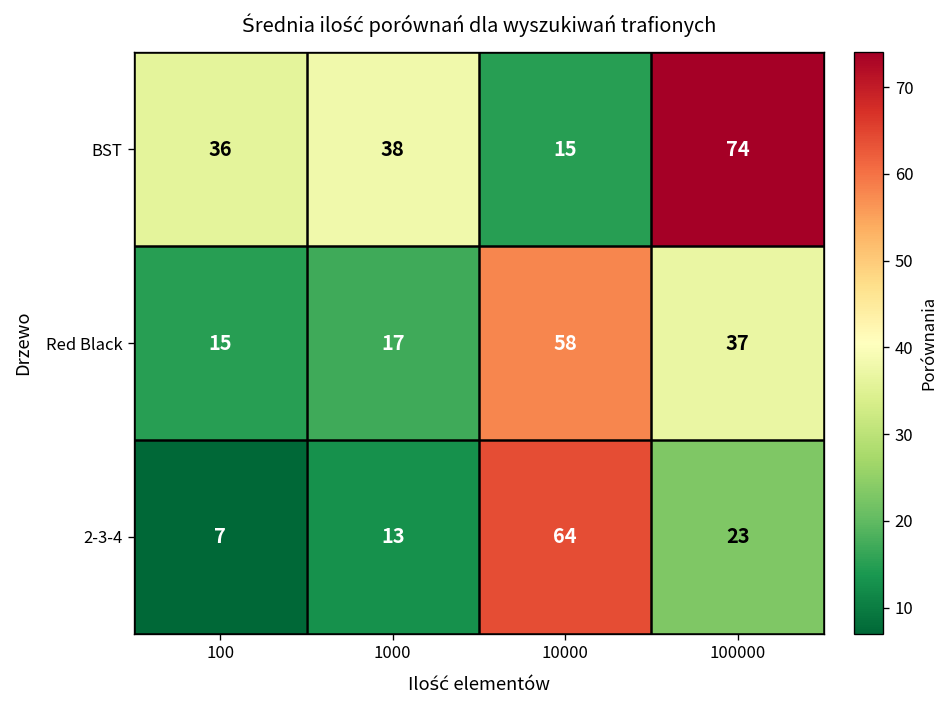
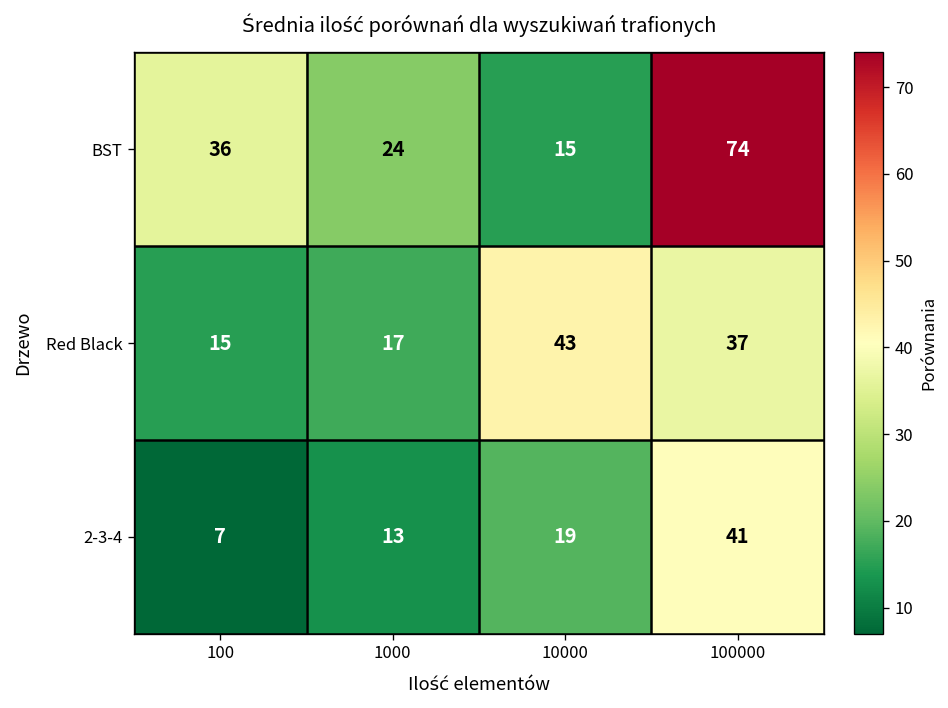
  {
    "BST": {
      "100": 36,
-     "1000": 38,
+     "1000": 24,
      "10000": 15,
      "100000": 74
    },
    "Red Black": {
      "100": 15,
      "1000": 17,
-     "10000": 58,
+     "10000": 43,
      "100000": 37
    },
    "2-3-4": {
      "100": 7,
      "1000": 13,
-     "10000": 64,
-     "100000": 23
+     "10000": 19,
+     "100000": 41
    }
  }
